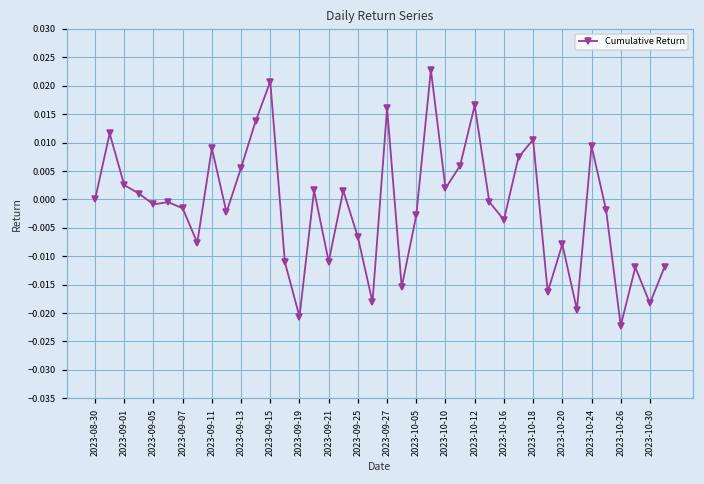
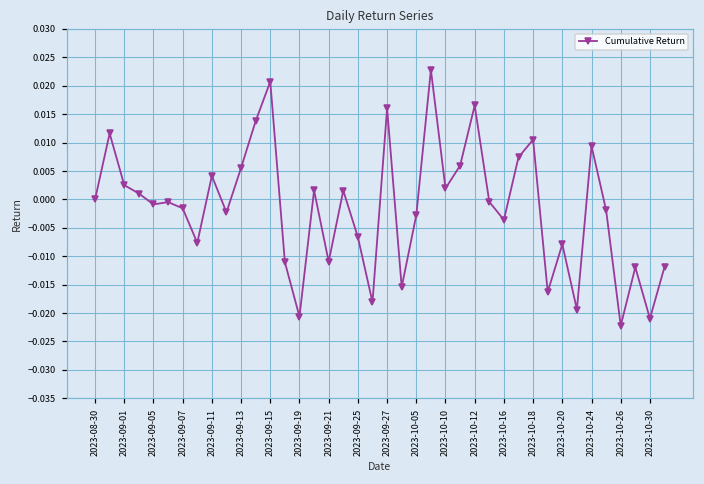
  {
    "2023-08-30": 0.000,
    "2023-09-01": 0.003,
    "2023-09-05": -0.001,
    "2023-09-07": -0.002,
-   "2023-09-11": 0.009,
+   "2023-09-11": 0.004,
    "2023-09-13": 0.006,
    "2023-09-15": 0.021,
    "2023-09-19": -0.021,
    "2023-09-21": -0.011,
    "2023-09-25": -0.007,
    "2023-09-27": 0.016,
    "2023-10-05": -0.003,
    "2023-10-10": 0.002,
    "2023-10-12": 0.017,
    "2023-10-16": -0.004,
    "2023-10-18": 0.011,
    "2023-10-20": -0.008,
    "2023-10-24": 0.009,
    "2023-10-26": -0.022,
-   "2023-10-30": -0.018
+   "2023-10-30": -0.021
  }
